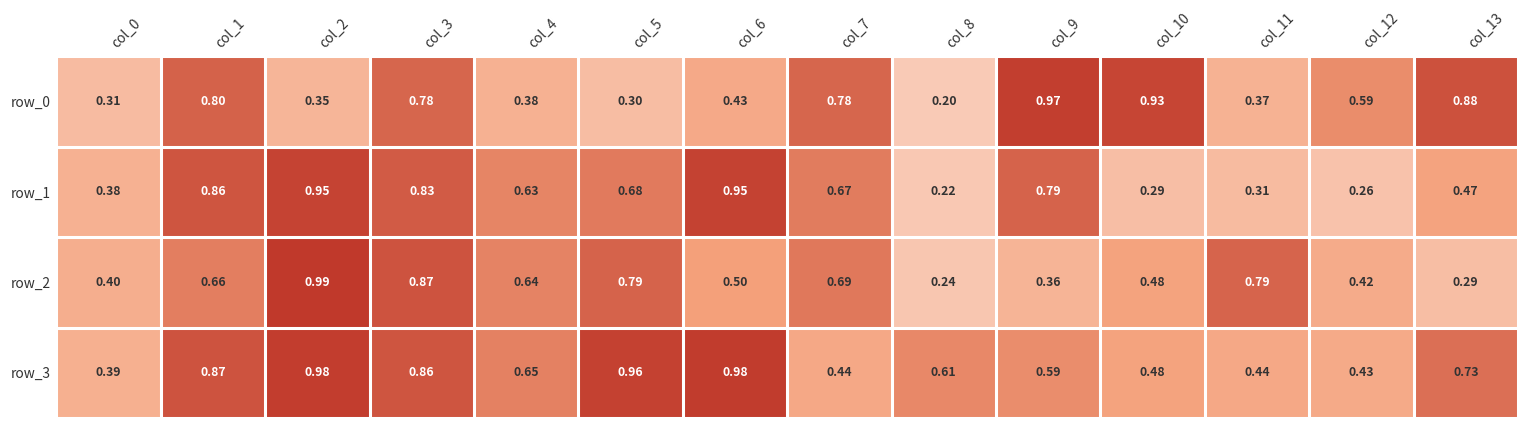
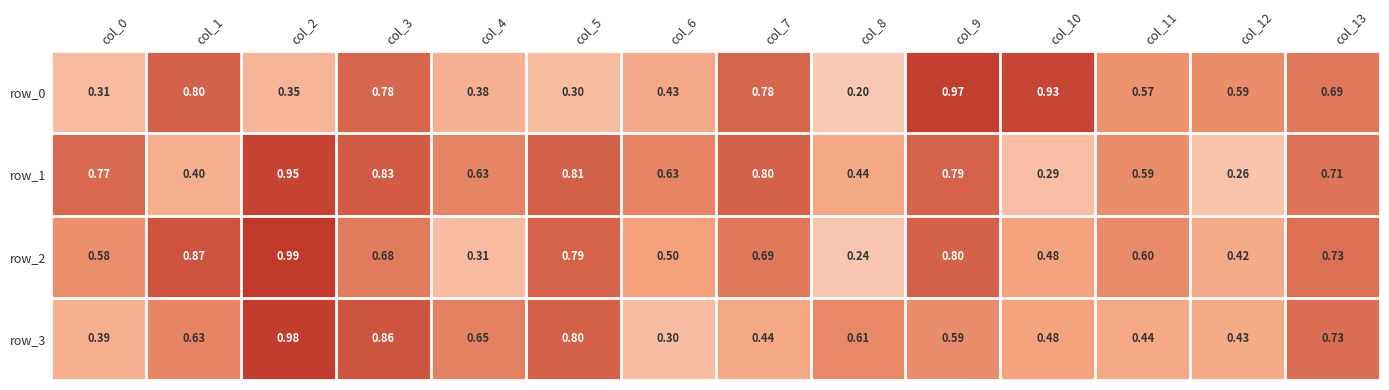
  {
    "row_0": {
      "col_0": 0.31,
      "col_1": 0.80,
      "col_2": 0.35,
      "col_3": 0.78,
      "col_4": 0.38,
      "col_5": 0.30,
      "col_6": 0.43,
      "col_7": 0.78,
      "col_8": 0.20,
      "col_9": 0.97,
      "col_10": 0.93,
-     "col_11": 0.37,
+     "col_11": 0.57,
      "col_12": 0.59,
-     "col_13": 0.88
+     "col_13": 0.69
    },
    "row_1": {
-     "col_0": 0.38,
-     "col_1": 0.86,
+     "col_0": 0.77,
+     "col_1": 0.40,
      "col_2": 0.95,
      "col_3": 0.83,
      "col_4": 0.63,
-     "col_5": 0.68,
-     "col_6": 0.95,
-     "col_7": 0.67,
-     "col_8": 0.22,
+     "col_5": 0.81,
+     "col_6": 0.63,
+     "col_7": 0.80,
+     "col_8": 0.44,
      "col_9": 0.79,
      "col_10": 0.29,
-     "col_11": 0.31,
+     "col_11": 0.59,
      "col_12": 0.26,
-     "col_13": 0.47
+     "col_13": 0.71
    },
    "row_2": {
-     "col_0": 0.40,
-     "col_1": 0.66,
+     "col_0": 0.58,
+     "col_1": 0.87,
      "col_2": 0.99,
-     "col_3": 0.87,
-     "col_4": 0.64,
+     "col_3": 0.68,
+     "col_4": 0.31,
      "col_5": 0.79,
      "col_6": 0.50,
      "col_7": 0.69,
      "col_8": 0.24,
-     "col_9": 0.36,
+     "col_9": 0.80,
      "col_10": 0.48,
-     "col_11": 0.79,
+     "col_11": 0.60,
      "col_12": 0.42,
-     "col_13": 0.29
+     "col_13": 0.73
    },
    "row_3": {
      "col_0": 0.39,
-     "col_1": 0.87,
+     "col_1": 0.63,
      "col_2": 0.98,
      "col_3": 0.86,
      "col_4": 0.65,
-     "col_5": 0.96,
-     "col_6": 0.98,
+     "col_5": 0.80,
+     "col_6": 0.30,
      "col_7": 0.44,
      "col_8": 0.61,
      "col_9": 0.59,
      "col_10": 0.48,
      "col_11": 0.44,
      "col_12": 0.43,
      "col_13": 0.73
    }
  }
